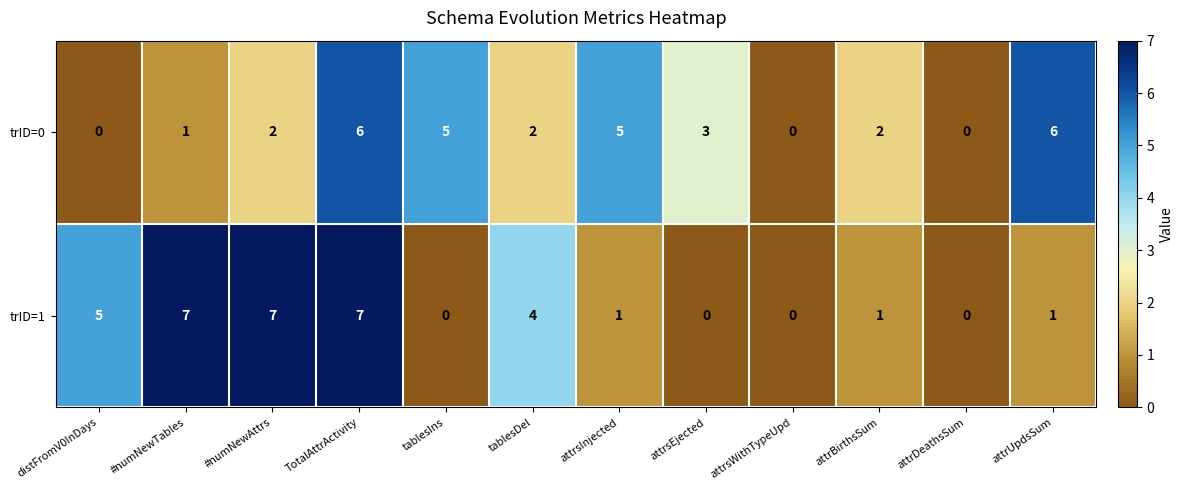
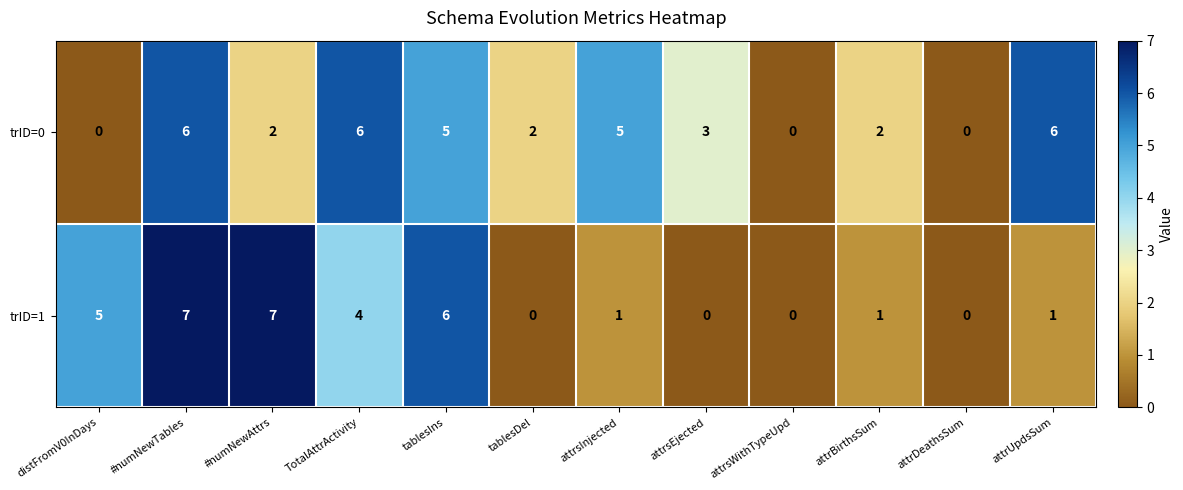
  {
    "trID=0": {
      "distFromV0InDays": 0,
-     "#numNewTables": 1,
+     "#numNewTables": 6,
      "#numNewAttrs": 2,
      "TotalAttrActivity": 6,
      "tablesIns": 5,
      "tablesDel": 2,
      "attrsInjected": 5,
      "attrsEjected": 3,
      "attrsWithTypeUpd": 0,
      "attrBirthsSum": 2,
      "attrDeathsSum": 0,
      "attrUpdsSum": 6
    },
    "trID=1": {
      "distFromV0InDays": 5,
      "#numNewTables": 7,
      "#numNewAttrs": 7,
-     "TotalAttrActivity": 7,
-     "tablesIns": 0,
-     "tablesDel": 4,
+     "TotalAttrActivity": 4,
+     "tablesIns": 6,
+     "tablesDel": 0,
      "attrsInjected": 1,
      "attrsEjected": 0,
      "attrsWithTypeUpd": 0,
      "attrBirthsSum": 1,
      "attrDeathsSum": 0,
      "attrUpdsSum": 1
    }
  }
